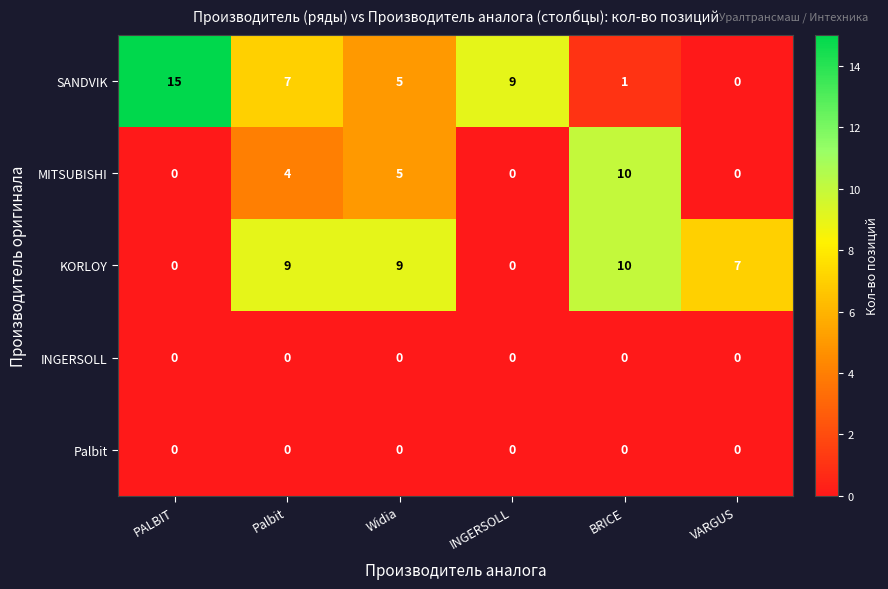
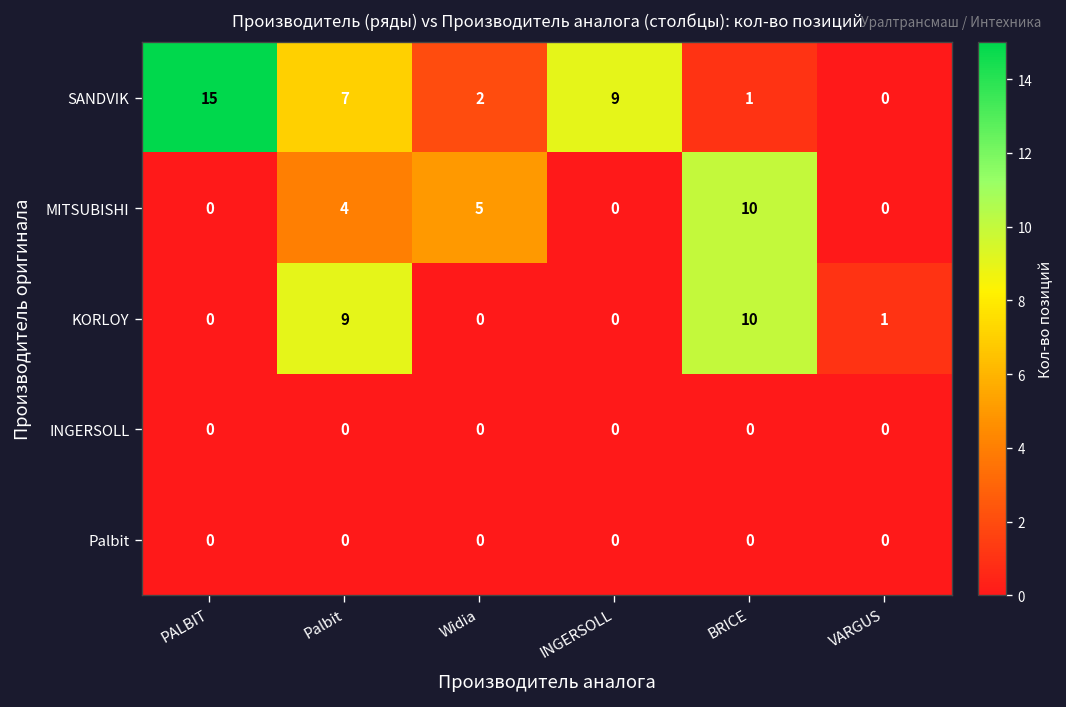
  {
    "SANDVIK": {
      "PALBIT": 15,
      "Palbit": 7,
-     "Widia": 5,
+     "Widia": 2,
      "INGERSOLL": 9,
      "BRICE": 1,
      "VARGUS": 0
    },
    "MITSUBISHI": {
      "PALBIT": 0,
      "Palbit": 4,
      "Widia": 5,
      "INGERSOLL": 0,
      "BRICE": 10,
      "VARGUS": 0
    },
    "KORLOY": {
      "PALBIT": 0,
      "Palbit": 9,
-     "Widia": 9,
+     "Widia": 0,
      "INGERSOLL": 0,
      "BRICE": 10,
-     "VARGUS": 7
+     "VARGUS": 1
    },
    "INGERSOLL": {
      "PALBIT": 0,
      "Palbit": 0,
      "Widia": 0,
      "INGERSOLL": 0,
      "BRICE": 0,
      "VARGUS": 0
    },
    "Palbit": {
      "PALBIT": 0,
      "Palbit": 0,
      "Widia": 0,
      "INGERSOLL": 0,
      "BRICE": 0,
      "VARGUS": 0
    }
  }
